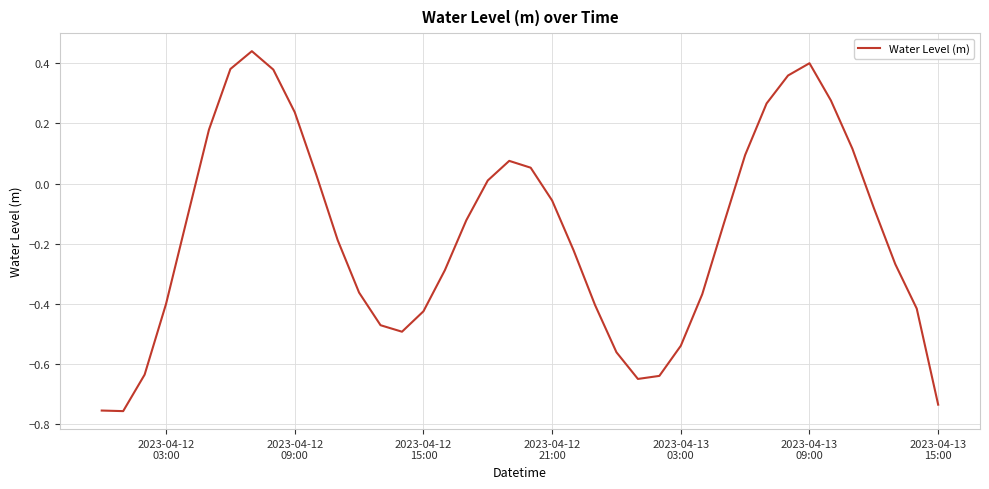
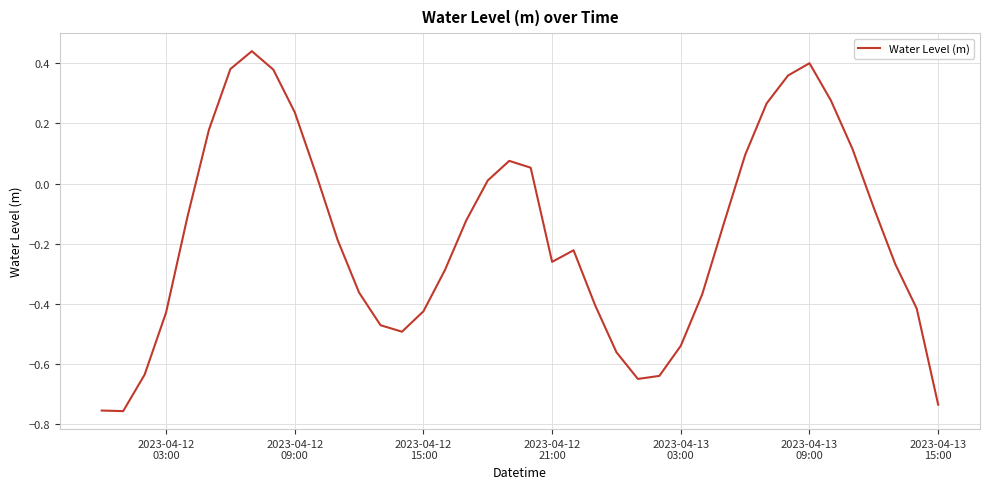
  {
-   "2023-04-12 03:00": -0.40,
+   "2023-04-12 03:00": -0.43,
    "2023-04-12 09:00": 0.24,
    "2023-04-12 15:00": -0.42,
-   "2023-04-12 21:00": -0.06,
+   "2023-04-12 21:00": -0.26,
    "2023-04-13 03:00": -0.54,
    "2023-04-13 09:00": 0.40,
    "2023-04-13 15:00": -0.74
  }
